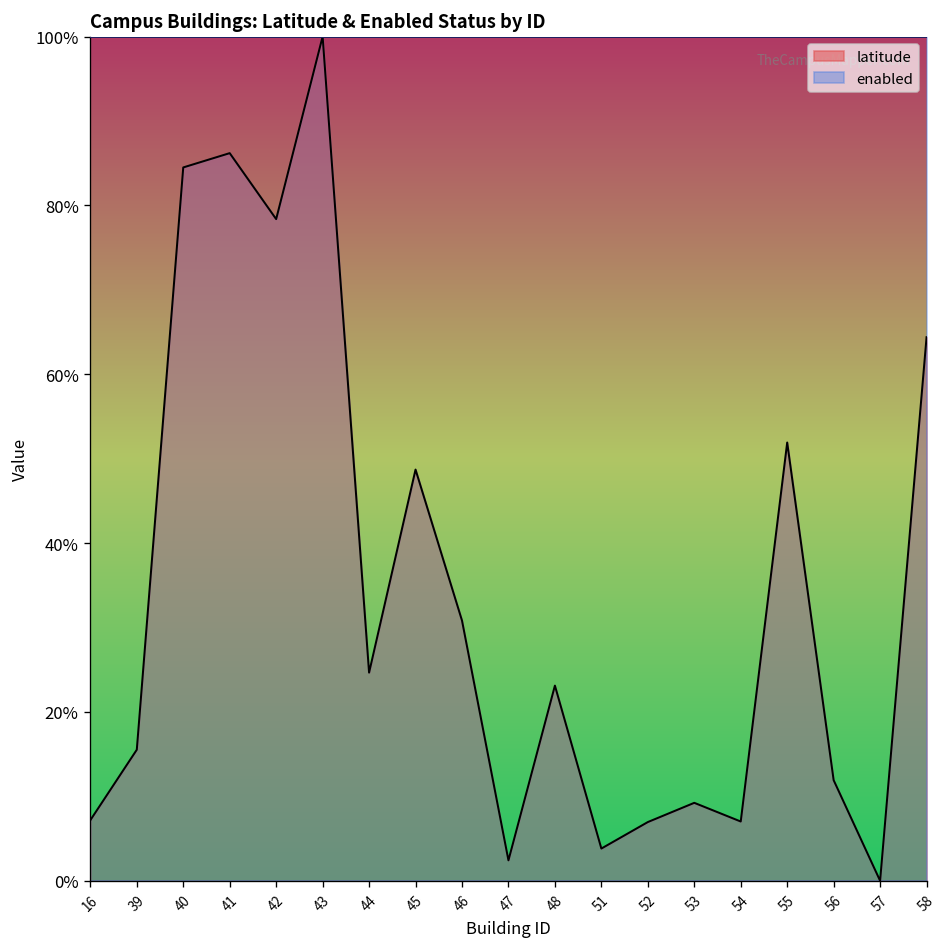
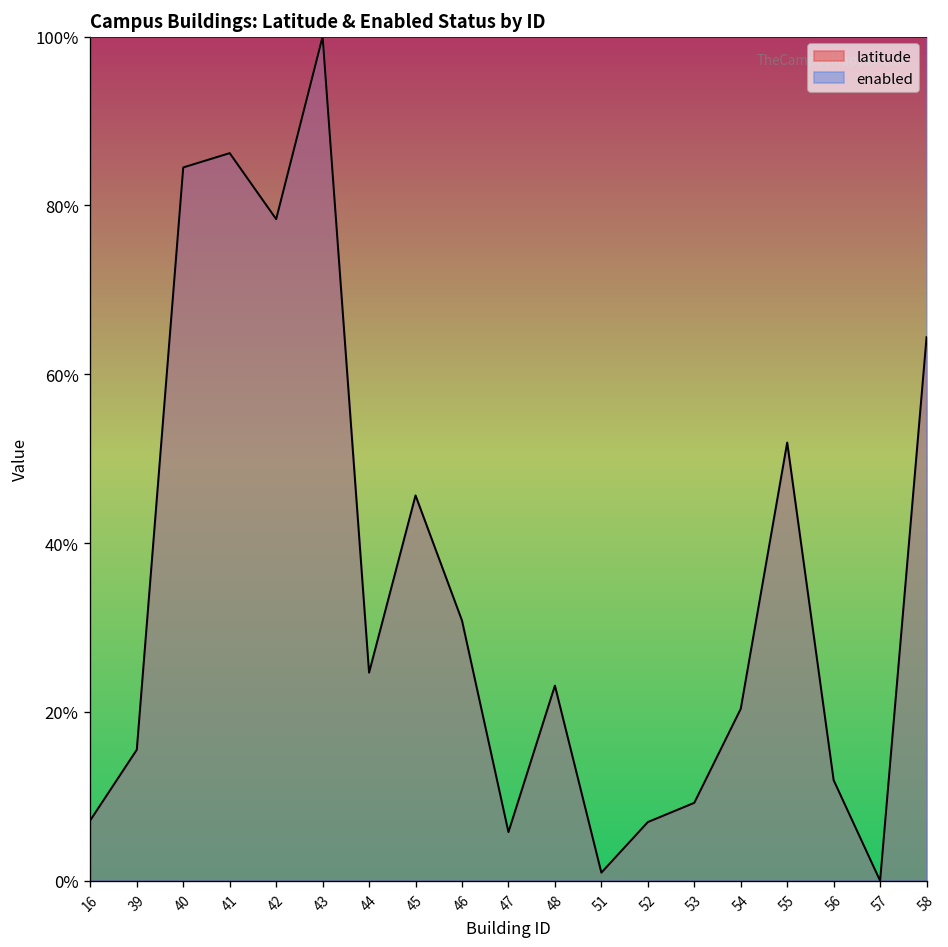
  {
    "latitude": {
      "16": "7%",
      "39": "16%",
      "40": "85%",
      "41": "86%",
      "42": "78%",
      "44": "25%",
-     "45": "49%",
+     "45": "46%",
      "46": "31%",
-     "47": "2%",
+     "47": "6%",
      "48": "23%",
-     "51": "4%",
+     "51": "1%",
      "52": "7%",
      "53": "9%",
-     "54": "7%",
+     "54": "20%",
      "55": "52%",
      "56": "12%",
      "57": "0%",
      "58": "64%"
    },
    "enabled": {
      "16": "100%",
      "39": "100%",
      "40": "100%",
      "41": "100%",
      "42": "100%",
      "44": "100%",
      "45": "100%",
      "46": "100%",
      "47": "100%",
      "48": "100%",
      "51": "100%",
      "52": "100%",
      "53": "100%",
      "54": "100%",
      "55": "100%",
      "56": "100%",
      "57": "100%",
      "58": "100%"
    }
  }
